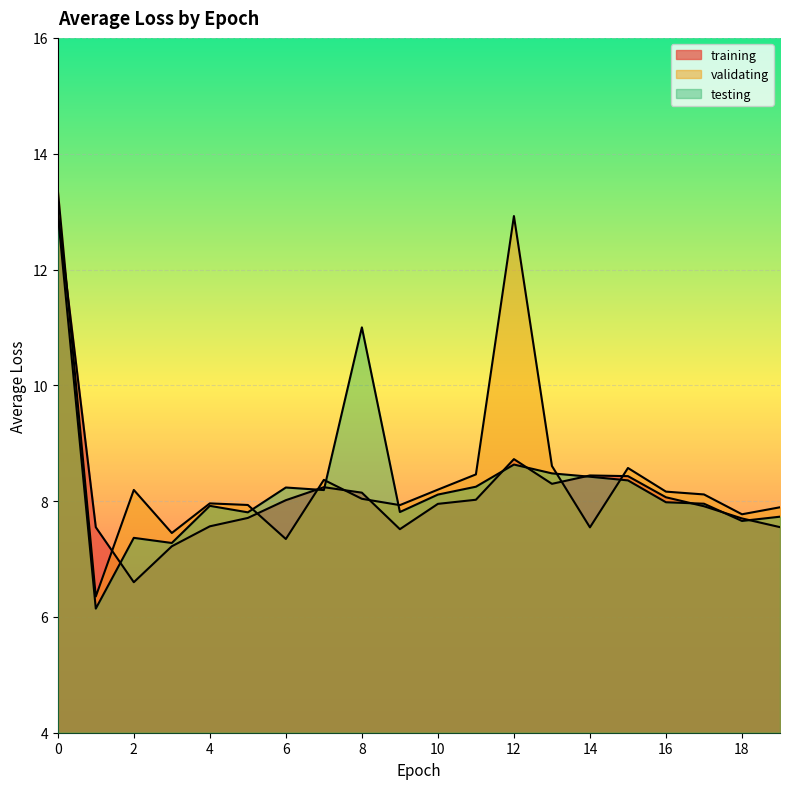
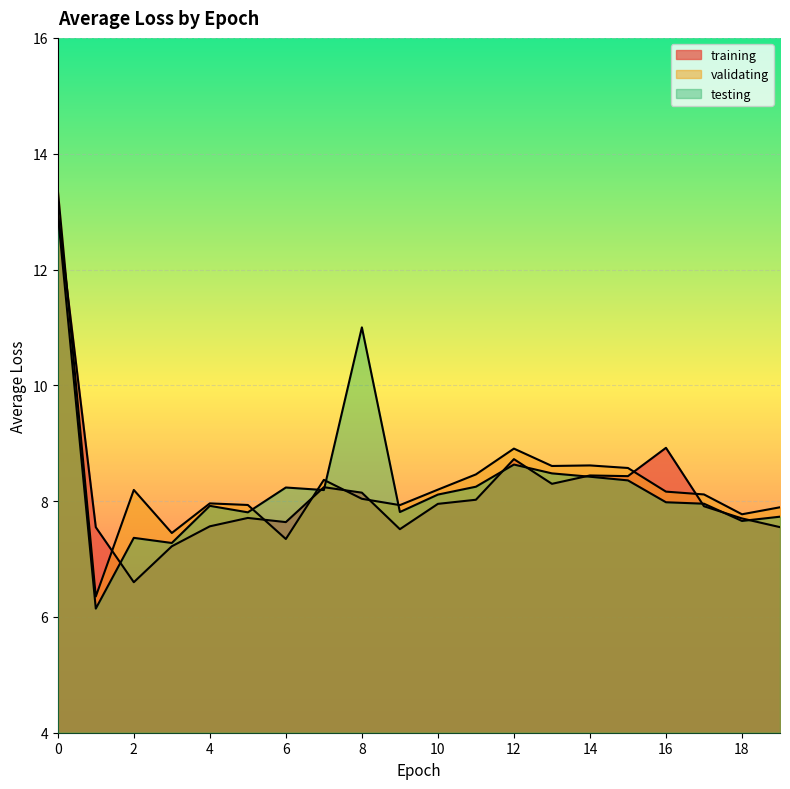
  {
    "training": {
      "2": 6.6,
      "4": 7.6,
-     "6": 8.0,
+     "6": 7.6,
      "8": 8.1,
      "10": 8.0,
      "12": 8.7,
-     "16": 8.1,
+     "16": 8.9,
      "18": 7.7
    },
    "validating": {
      "0": 13.4,
      "2": 8.2,
      "6": 7.3,
      "8": 8.0,
      "10": 8.2,
-     "12": 12.9,
-     "14": 7.5,
+     "12": 8.9,
+     "14": 8.6,
      "16": 8.2,
      "18": 7.8
    },
    "testing": {
      "2": 7.4,
      "6": 8.2,
      "8": 11.0,
      "10": 8.1,
      "12": 8.6,
      "16": 8.0,
      "18": 7.7
    }
  }
